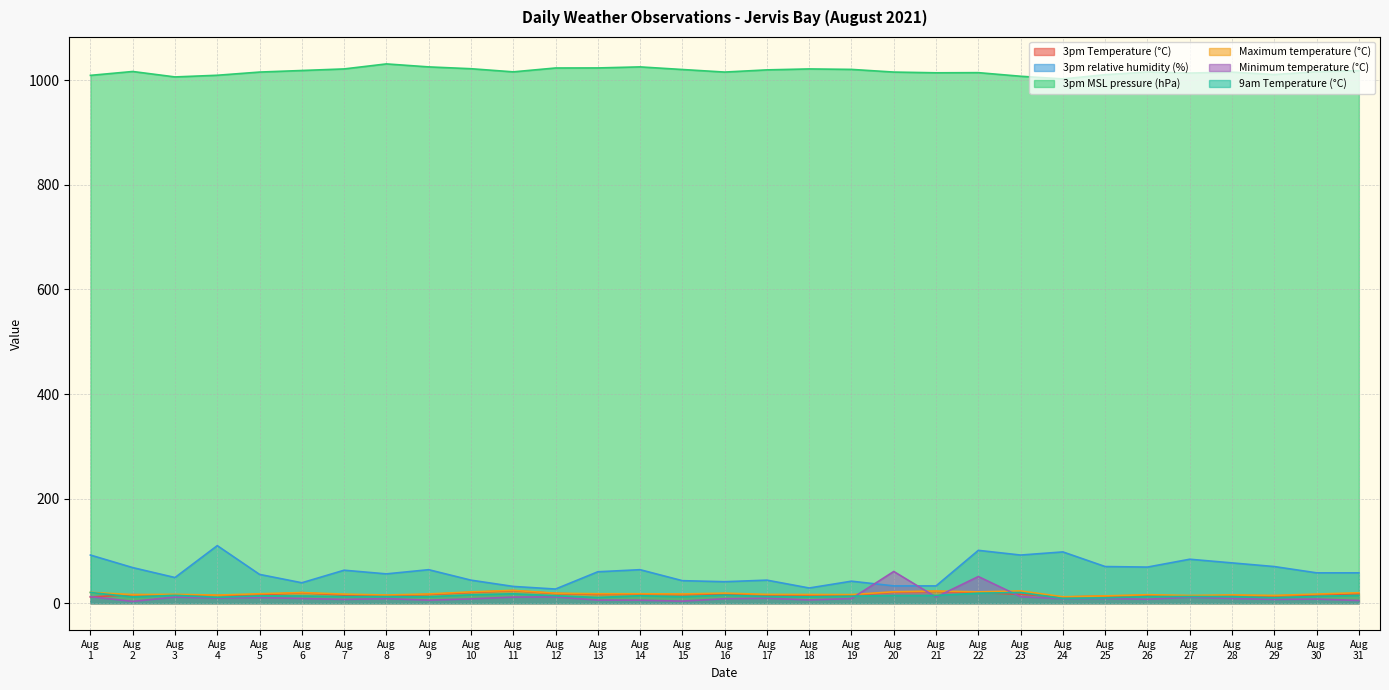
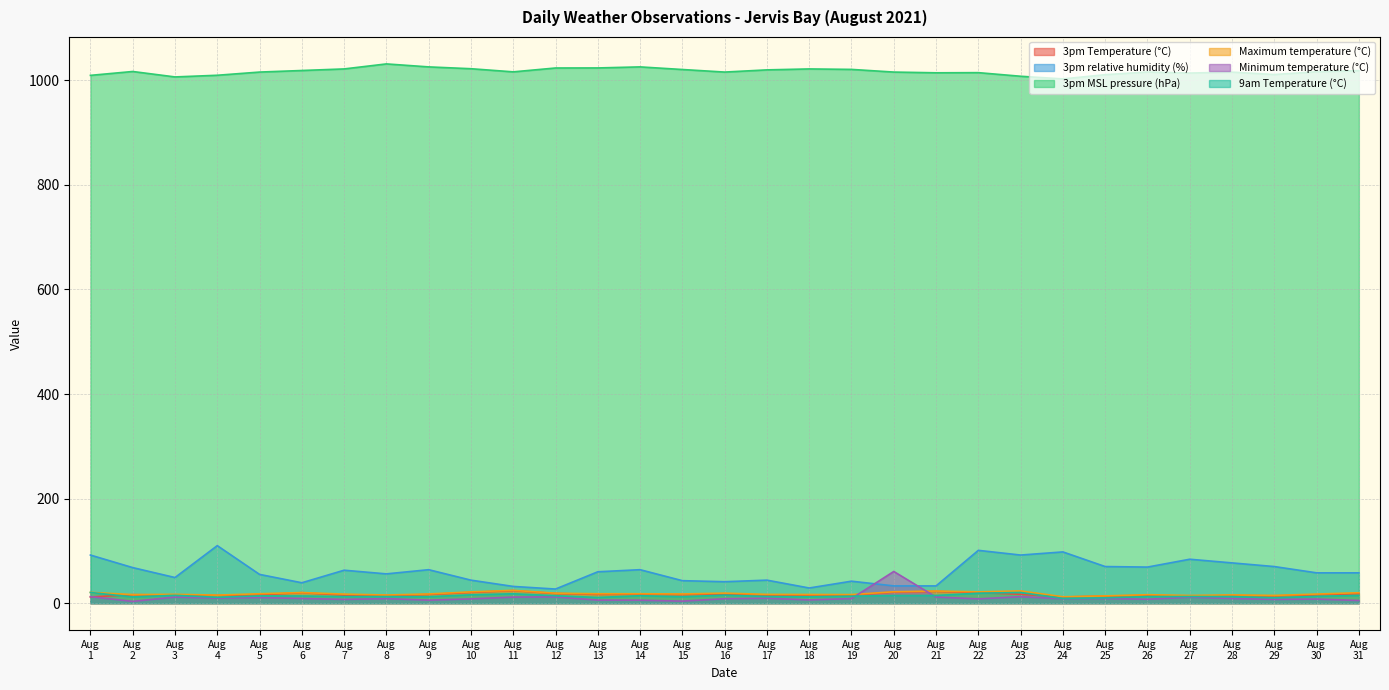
  {
    "3pm relative humidity (%)": {
      "Aug 1": 90,
      "Aug 2": 70,
      "Aug 3": 50,
      "Aug 4": 110,
      "Aug 5": 60,
      "Aug 6": 40,
      "Aug 7": 60,
      "Aug 8": 60,
      "Aug 9": 60,
      "Aug 10": 40,
      "Aug 11": 30,
      "Aug 12": 30,
      "Aug 13": 60,
      "Aug 14": 60,
      "Aug 15": 40,
      "Aug 16": 40,
      "Aug 17": 40,
      "Aug 18": 30,
      "Aug 19": 40,
      "Aug 20": 30,
      "Aug 21": 30,
      "Aug 22": 100,
      "Aug 23": 90,
      "Aug 24": 100,
      "Aug 25": 70,
      "Aug 26": 70,
      "Aug 27": 80,
      "Aug 28": 80,
      "Aug 29": 70,
      "Aug 30": 60,
      "Aug 31": 60
    },
    "Minimum temperature (°C)": {
      "Aug 2": 0,
      "Aug 7": 10,
      "Aug 9": 10,
      "Aug 10": 10,
      "Aug 11": 10,
      "Aug 13": 10,
      "Aug 14": 10,
      "Aug 15": 0,
      "Aug 16": 10,
      "Aug 18": 10,
      "Aug 20": 60,
-     "Aug 22": 50,
+     "Aug 22": 10,
      "Aug 26": 10,
      "Aug 30": 10,
      "Aug 31": 10
    }
  }
